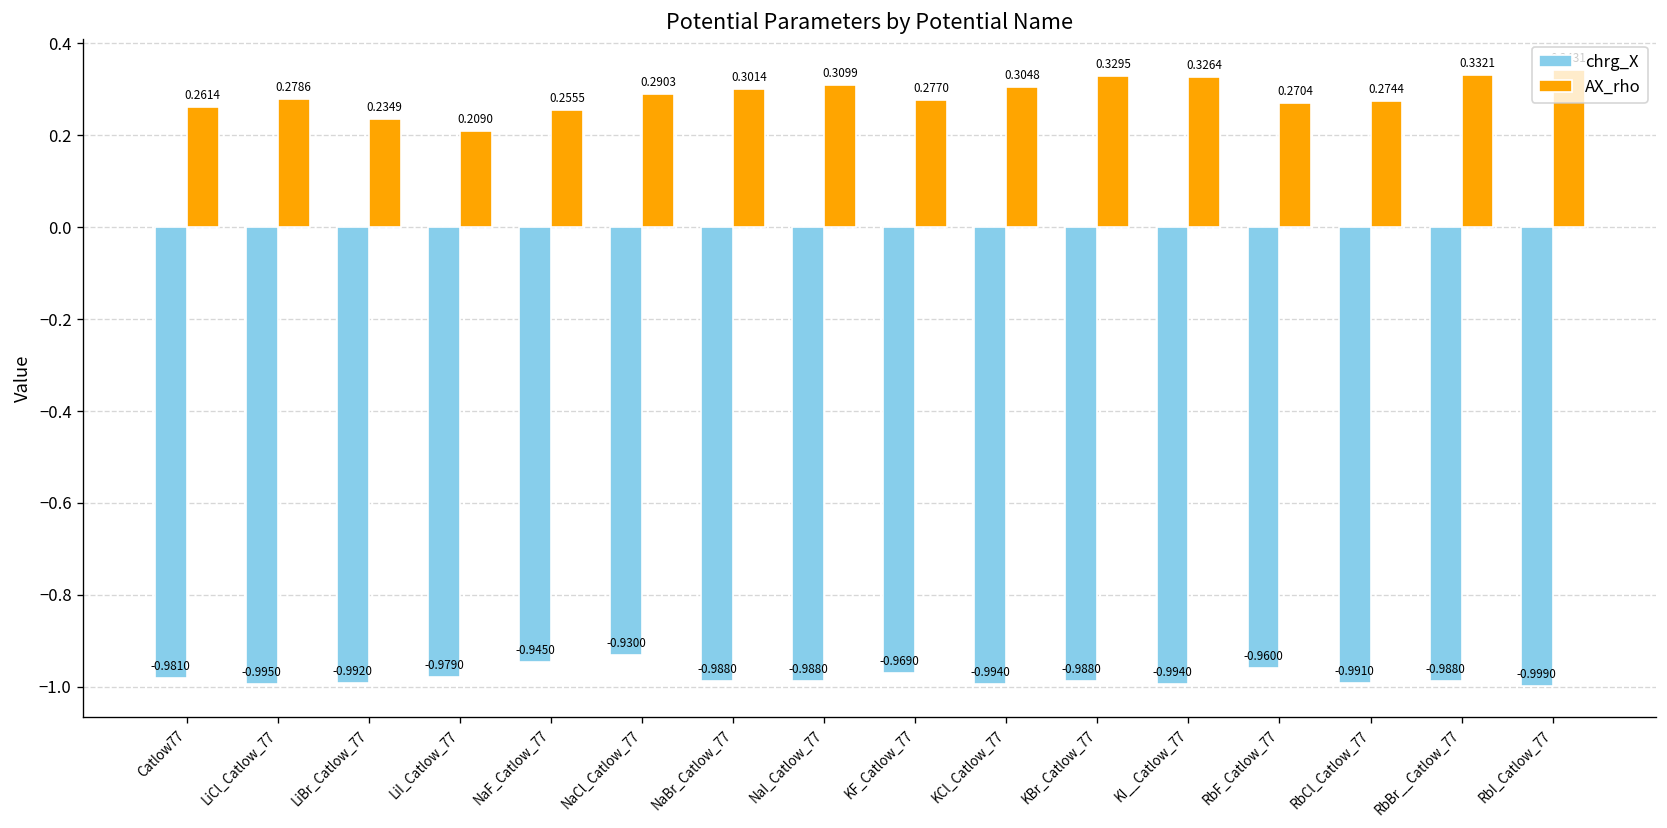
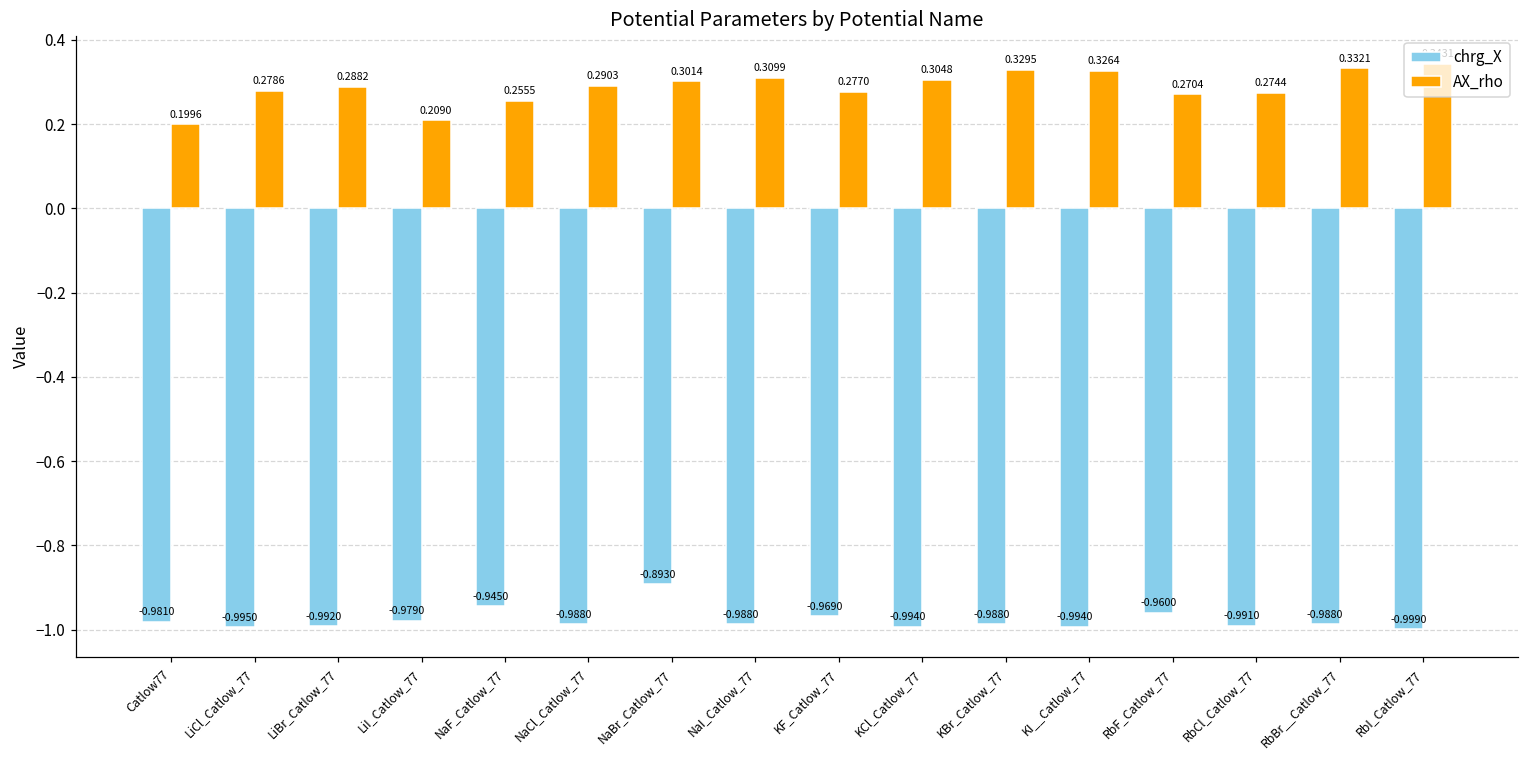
  {
    "chrg_X": {
      "Catlow77": -0.9810,
      "LiCl_Catlow_77": -0.9950,
      "LiBr_Catlow_77": -0.9920,
      "LiI_Catlow_77": -0.9790,
      "NaF_Catlow_77": -0.9450,
-     "NaCl_Catlow_77": -0.9300,
-     "NaBr_Catlow_77": -0.9880,
+     "NaCl_Catlow_77": -0.9880,
+     "NaBr_Catlow_77": -0.8930,
      "NaI_Catlow_77": -0.9880,
      "KF_Catlow_77": -0.9690,
      "KCl_Catlow_77": -0.9940,
      "KBr_Catlow_77": -0.9880,
      "KI__Catlow_77": -0.9940,
      "RbF_Catlow_77": -0.9600,
      "RbCl_Catlow_77": -0.9910,
      "RbBr__Catlow_77": -0.9880,
      "RbI_Catlow_77": -0.9990
    },
    "AX_rho": {
-     "Catlow77": 0.2614,
+     "Catlow77": 0.1996,
      "LiCl_Catlow_77": 0.2786,
-     "LiBr_Catlow_77": 0.2349,
+     "LiBr_Catlow_77": 0.2882,
      "LiI_Catlow_77": 0.2090,
      "NaF_Catlow_77": 0.2555,
      "NaCl_Catlow_77": 0.2903,
      "NaBr_Catlow_77": 0.3014,
      "NaI_Catlow_77": 0.3099,
      "KF_Catlow_77": 0.2770,
      "KCl_Catlow_77": 0.3048,
      "KBr_Catlow_77": 0.3295,
      "KI__Catlow_77": 0.3264,
      "RbF_Catlow_77": 0.2704,
      "RbCl_Catlow_77": 0.2744,
      "RbBr__Catlow_77": 0.3321
    }
  }
